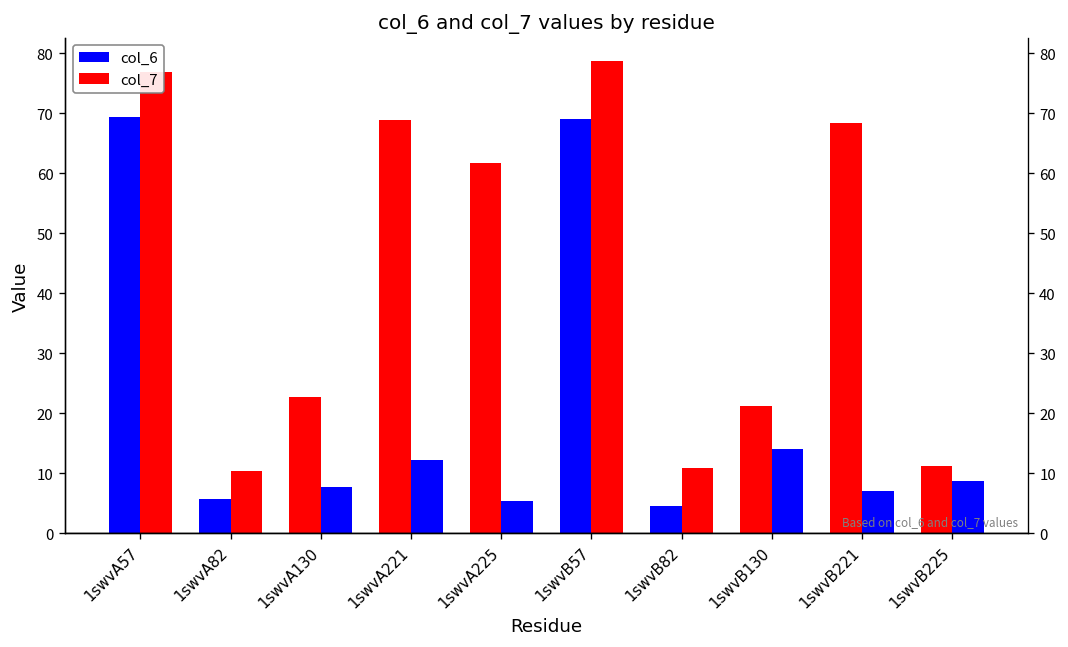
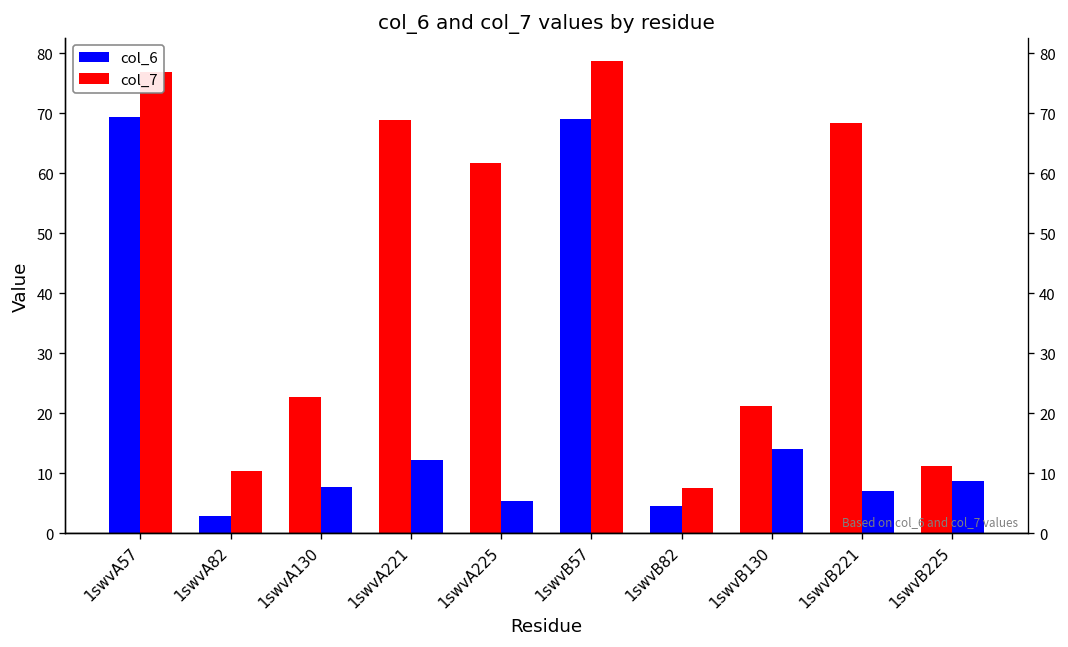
  {
    "col_6": {
      "1swvA57": 69,
-     "1swvA82": 6,
+     "1swvA82": 3,
      "1swvA130": 23,
      "1swvA221": 69,
      "1swvA225": 62,
      "1swvB57": 69,
      "1swvB82": 4,
      "1swvB130": 21,
      "1swvB221": 68
    },
    "col_7": {
      "1swvA82": 10,
      "1swvA130": 8,
      "1swvA221": 12,
      "1swvA225": 5,
      "1swvB57": 79,
-     "1swvB82": 11,
+     "1swvB82": 8,
      "1swvB130": 14,
      "1swvB225": 9
    }
  }
